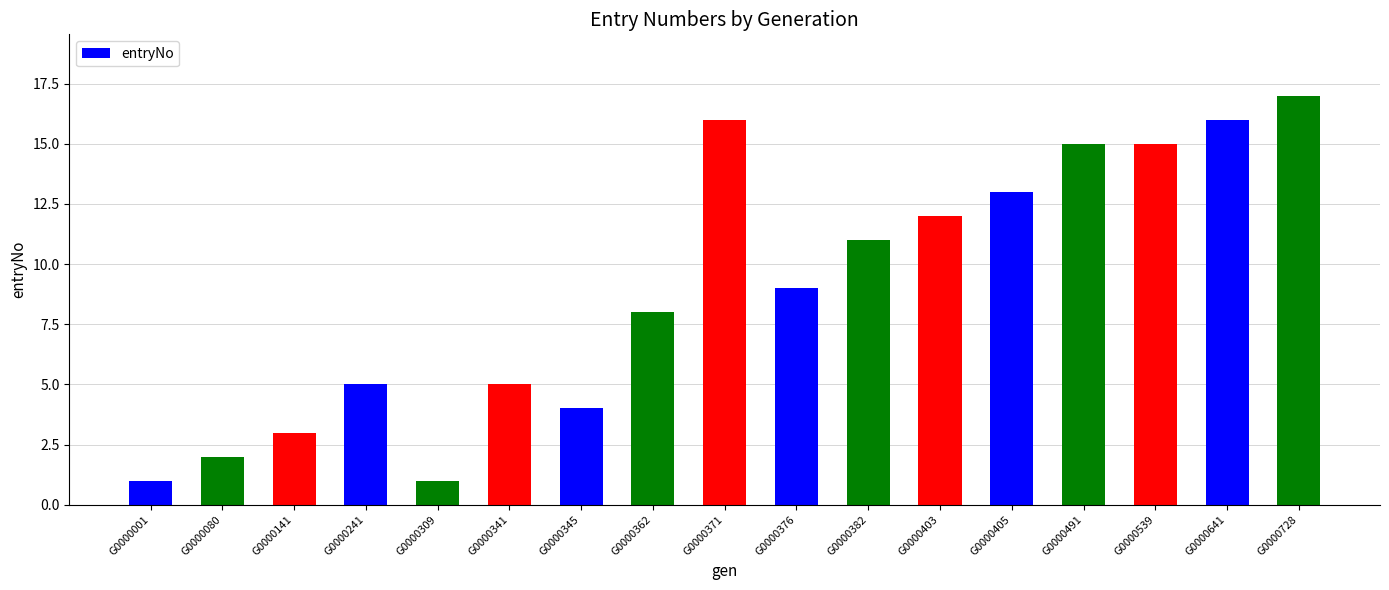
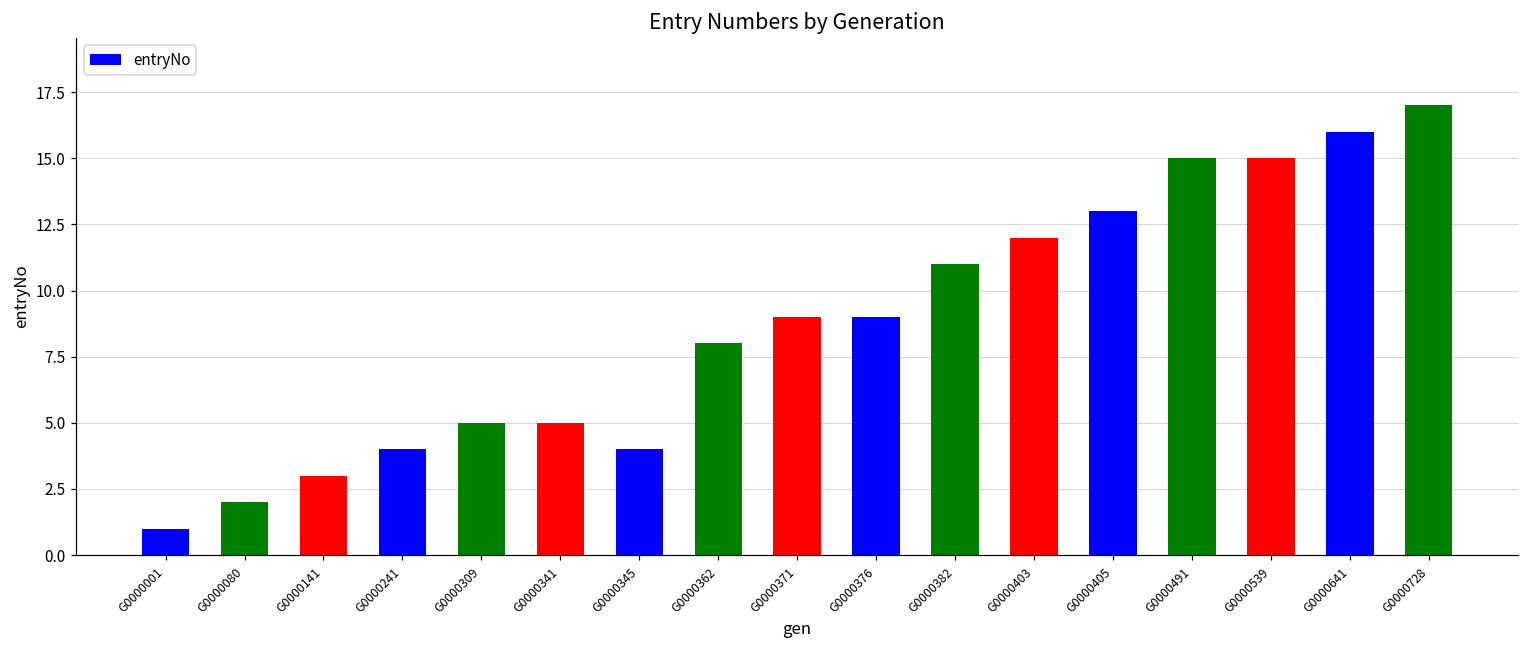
  {
    "G0000001": 1,
    "G0000080": 2,
    "G0000141": 3,
-   "G0000241": 5,
-   "G0000309": 1,
+   "G0000241": 4,
+   "G0000309": 5,
    "G0000341": 5,
    "G0000345": 4,
    "G0000362": 8,
-   "G0000371": 16,
+   "G0000371": 9,
    "G0000376": 9,
    "G0000382": 11,
    "G0000403": 12,
    "G0000405": 13,
    "G0000491": 15,
    "G0000539": 15,
    "G0000641": 16,
    "G0000728": 17
  }
